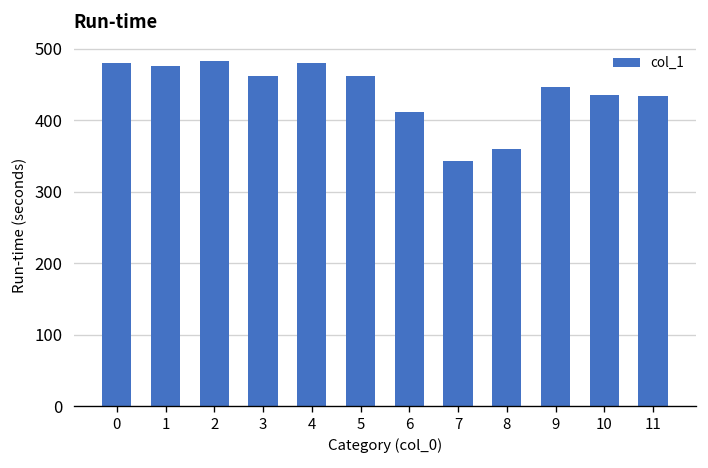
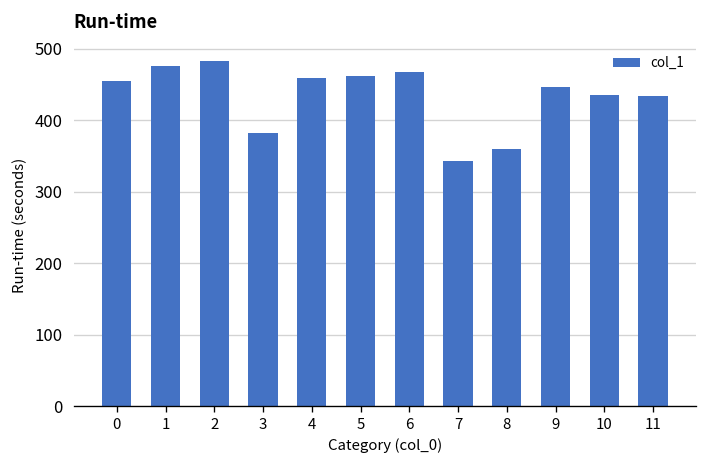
  {
-   "0": 480,
+   "0": 460,
    "1": 480,
    "2": 480,
-   "3": 460,
-   "4": 480,
+   "3": 380,
+   "4": 460,
    "5": 460,
-   "6": 410,
+   "6": 470,
    "7": 340,
    "8": 360,
    "9": 450,
    "10": 440,
    "11": 430
  }
